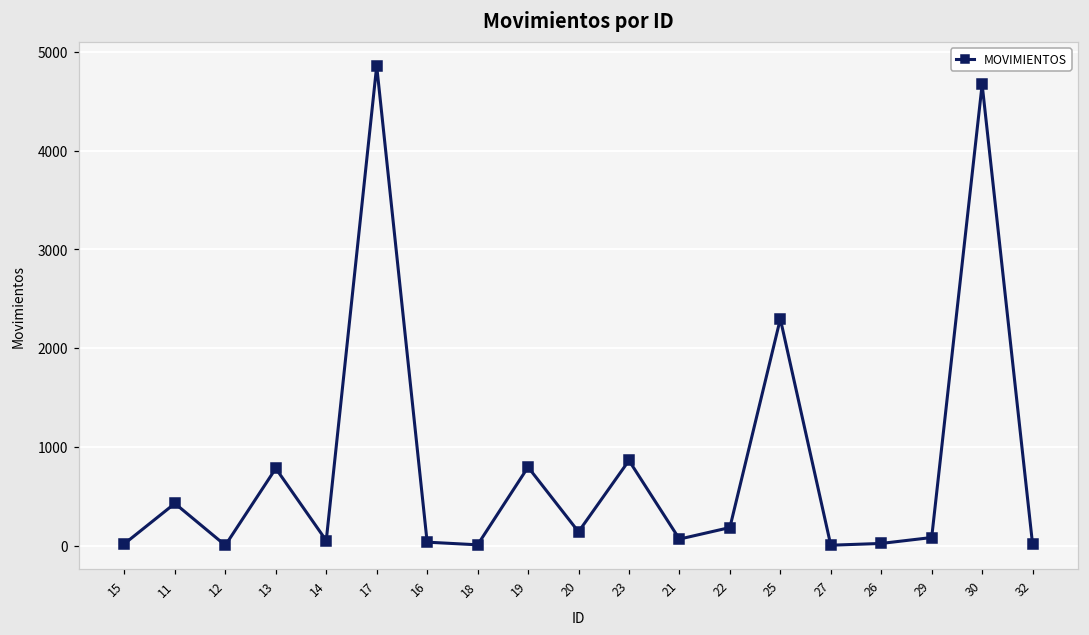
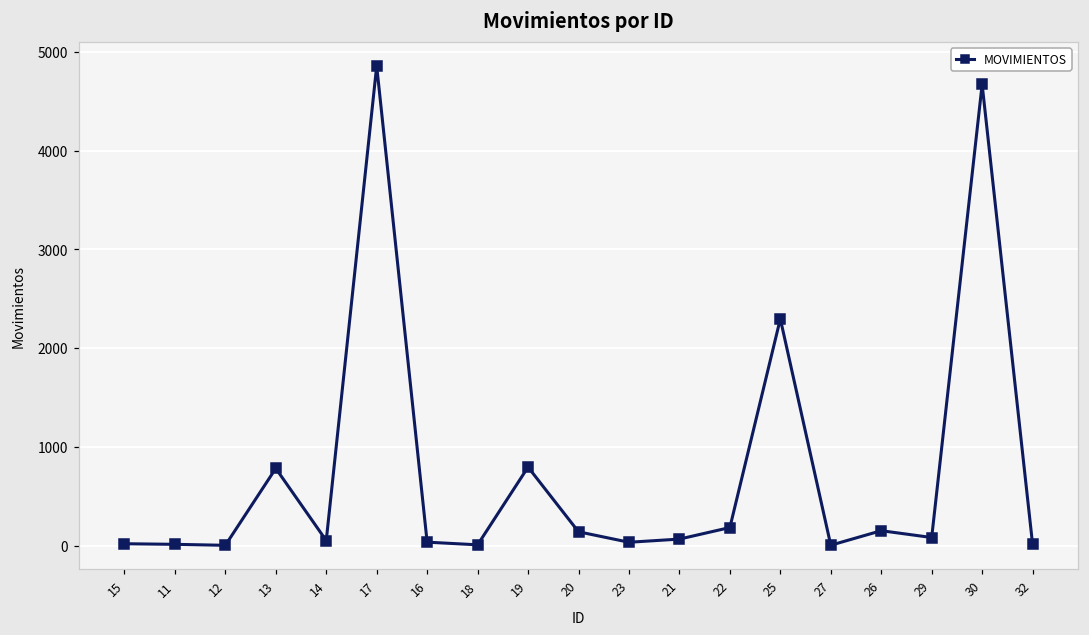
  {
    "15": 0,
-   "11": 400,
+   "11": 0,
    "12": 0,
    "13": 800,
    "14": 100,
    "17": 4900,
    "16": 0,
    "18": 0,
    "19": 800,
    "20": 100,
-   "23": 900,
+   "23": 0,
    "21": 100,
    "22": 200,
    "25": 2300,
    "27": 0,
-   "26": 0,
+   "26": 200,
    "29": 100,
    "30": 4700,
    "32": 0
  }
